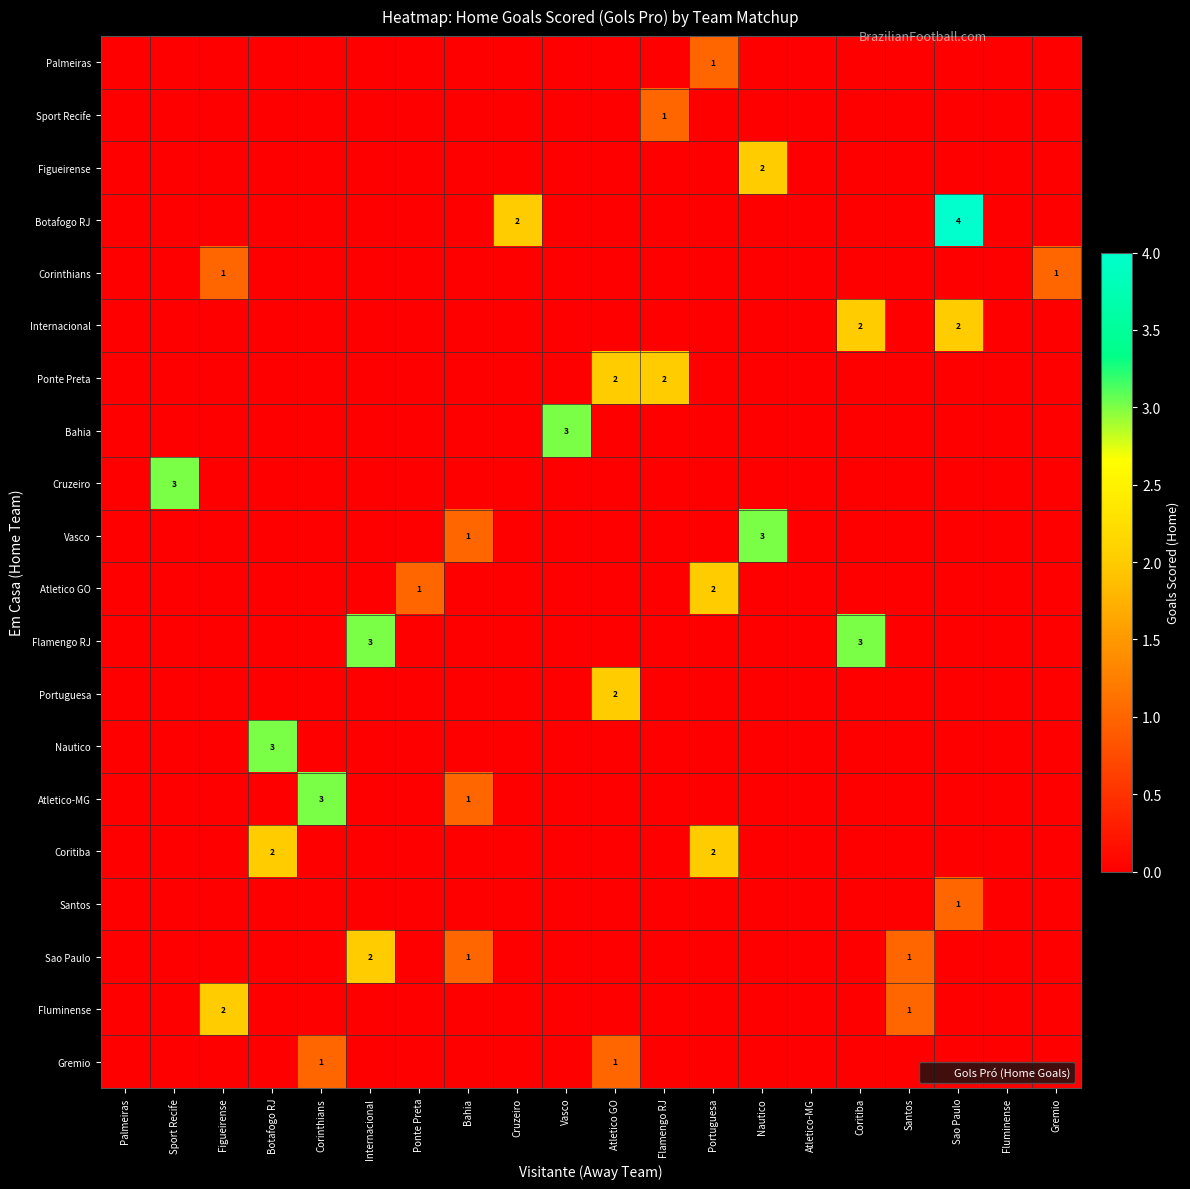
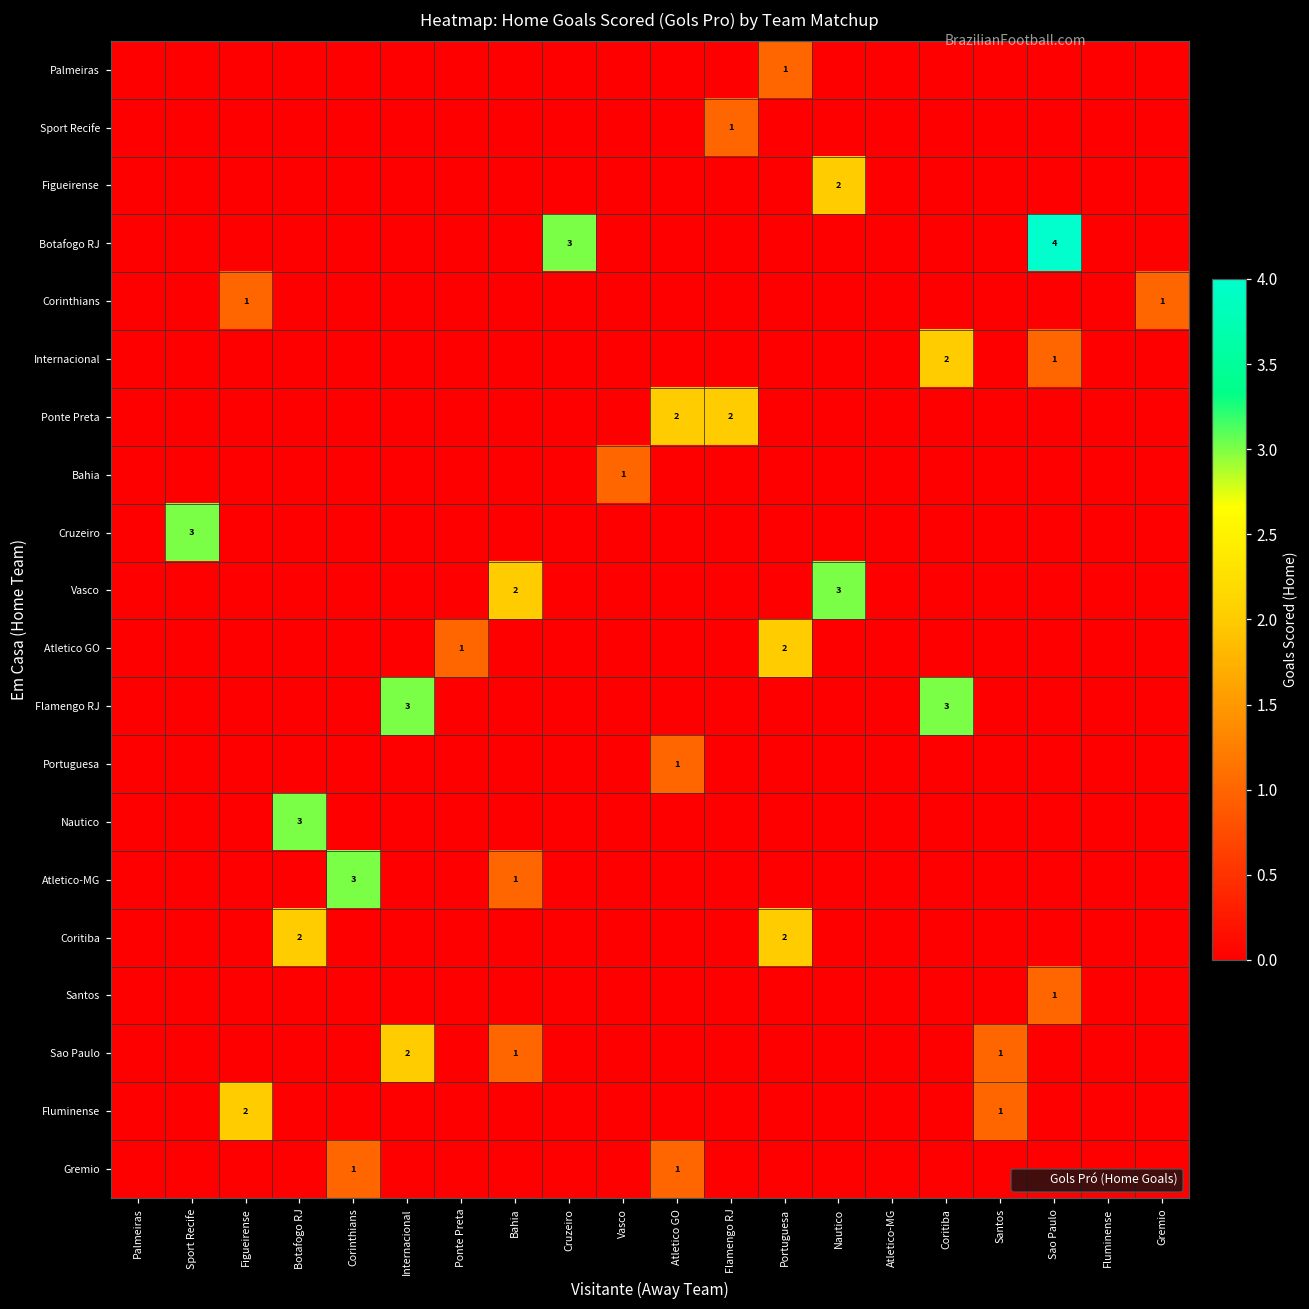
  {
    "Palmeiras": {
      "Portuguesa": 1
    },
    "Sport Recife": {
      "Flamengo RJ": 1
    },
    "Figueirense": {
      "Nautico": 2
    },
    "Botafogo RJ": {
-     "Cruzeiro": 2,
+     "Cruzeiro": 3,
      "Sao Paulo": 4
    },
    "Corinthians": {
      "Figueirense": 1,
      "Gremio": 1
    },
    "Internacional": {
      "Coritiba": 2,
-     "Sao Paulo": 2
+     "Sao Paulo": 1
    },
    "Ponte Preta": {
      "Atletico GO": 2,
      "Flamengo RJ": 2
    },
    "Bahia": {
-     "Vasco": 3
+     "Vasco": 1
    },
    "Cruzeiro": {
      "Sport Recife": 3
    },
    "Vasco": {
-     "Bahia": 1,
+     "Bahia": 2,
      "Nautico": 3
    },
    "Atletico GO": {
      "Ponte Preta": 1,
      "Portuguesa": 2
    },
    "Flamengo RJ": {
      "Internacional": 3,
      "Coritiba": 3
    },
    "Portuguesa": {
-     "Atletico GO": 2
+     "Atletico GO": 1
    },
    "Nautico": {
      "Botafogo RJ": 3
    },
    "Atletico-MG": {
      "Corinthians": 3,
      "Bahia": 1
    },
    "Coritiba": {
      "Botafogo RJ": 2,
      "Portuguesa": 2
    },
    "Santos": {
      "Sao Paulo": 1
    },
    "Sao Paulo": {
      "Internacional": 2,
      "Bahia": 1,
      "Santos": 1
    },
    "Fluminense": {
      "Figueirense": 2,
      "Santos": 1
    },
    "Gremio": {
      "Corinthians": 1,
      "Atletico GO": 1
    }
  }
